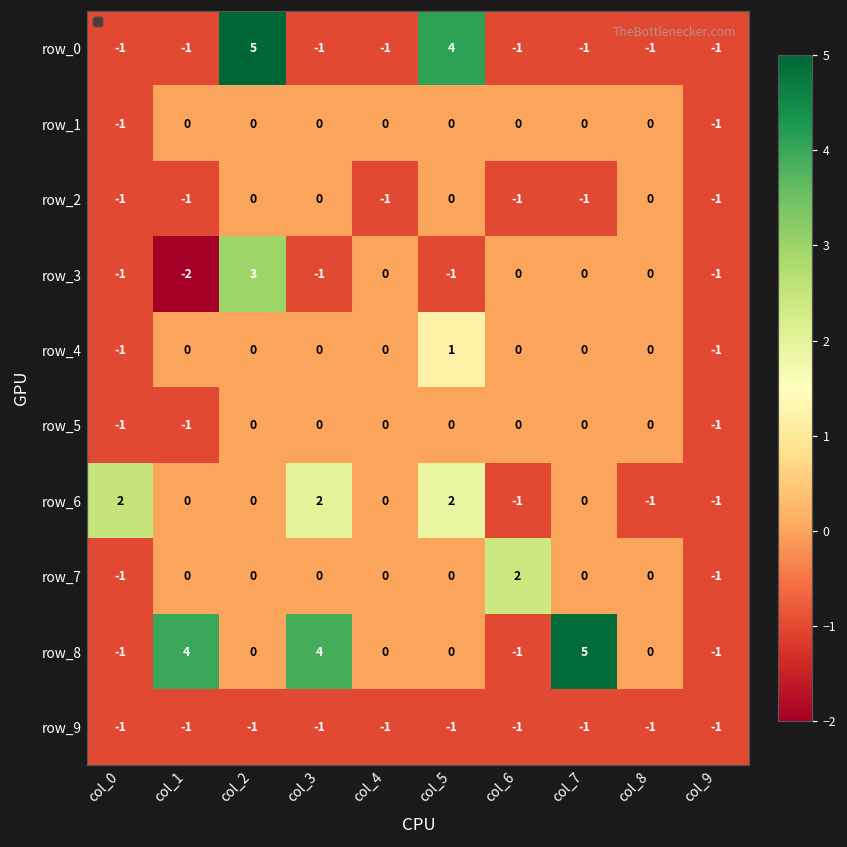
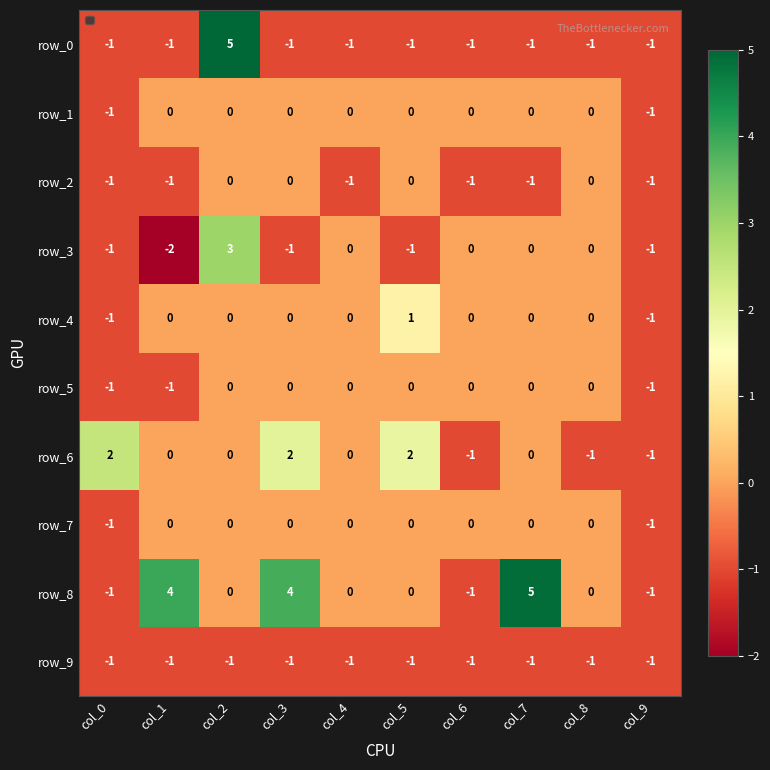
  {
    "row_0": {
      "col_0": -1,
      "col_1": -1,
      "col_2": 5,
      "col_3": -1,
      "col_4": -1,
-     "col_5": 4,
+     "col_5": -1,
      "col_6": -1,
      "col_7": -1,
      "col_9": -1
    },
    "row_1": {
      "col_0": -1,
      "col_1": 0,
      "col_2": 0,
      "col_3": 0,
      "col_4": 0,
      "col_5": 0,
      "col_6": 0,
      "col_7": 0,
      "col_8": 0,
      "col_9": -1
    },
    "row_2": {
      "col_0": -1,
      "col_1": -1,
      "col_2": 0,
      "col_3": 0,
      "col_4": -1,
      "col_5": 0,
      "col_6": -1,
      "col_7": -1,
      "col_8": 0,
      "col_9": -1
    },
    "row_3": {
      "col_0": -1,
      "col_1": -2,
      "col_2": 3,
      "col_3": -1,
      "col_4": 0,
      "col_5": -1,
      "col_6": 0,
      "col_7": 0,
      "col_8": 0,
      "col_9": -1
    },
    "row_4": {
      "col_0": -1,
      "col_1": 0,
      "col_2": 0,
      "col_3": 0,
      "col_4": 0,
      "col_5": 1,
      "col_6": 0,
      "col_7": 0,
      "col_8": 0,
      "col_9": -1
    },
    "row_5": {
      "col_0": -1,
      "col_1": -1,
      "col_2": 0,
      "col_3": 0,
      "col_4": 0,
      "col_5": 0,
      "col_6": 0,
      "col_7": 0,
      "col_8": 0,
      "col_9": -1
    },
    "row_6": {
      "col_0": 2,
      "col_1": 0,
      "col_2": 0,
      "col_3": 2,
      "col_4": 0,
      "col_5": 2,
      "col_6": -1,
      "col_7": 0,
      "col_8": -1,
      "col_9": -1
    },
    "row_7": {
      "col_0": -1,
      "col_1": 0,
      "col_2": 0,
      "col_3": 0,
      "col_4": 0,
      "col_5": 0,
-     "col_6": 2,
+     "col_6": 0,
      "col_7": 0,
      "col_8": 0,
      "col_9": -1
    },
    "row_8": {
      "col_0": -1,
      "col_1": 4,
      "col_2": 0,
      "col_3": 4,
      "col_4": 0,
      "col_5": 0,
      "col_6": -1,
      "col_7": 5,
      "col_8": 0,
      "col_9": -1
    },
    "row_9": {
      "col_0": -1,
      "col_1": -1,
      "col_2": -1,
      "col_3": -1,
      "col_4": -1,
      "col_5": -1,
      "col_6": -1,
      "col_7": -1,
      "col_8": -1,
      "col_9": -1
    }
  }
